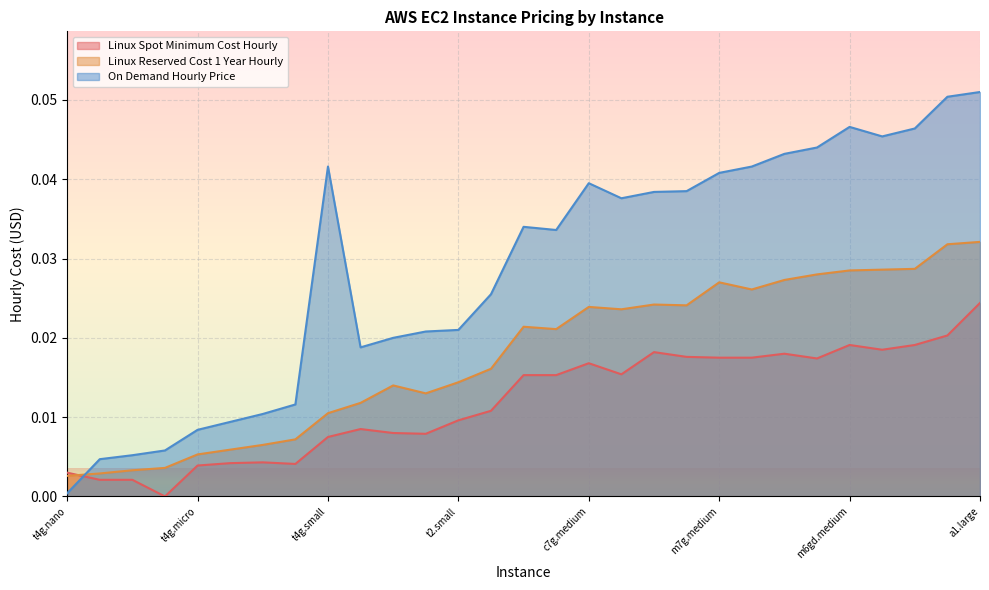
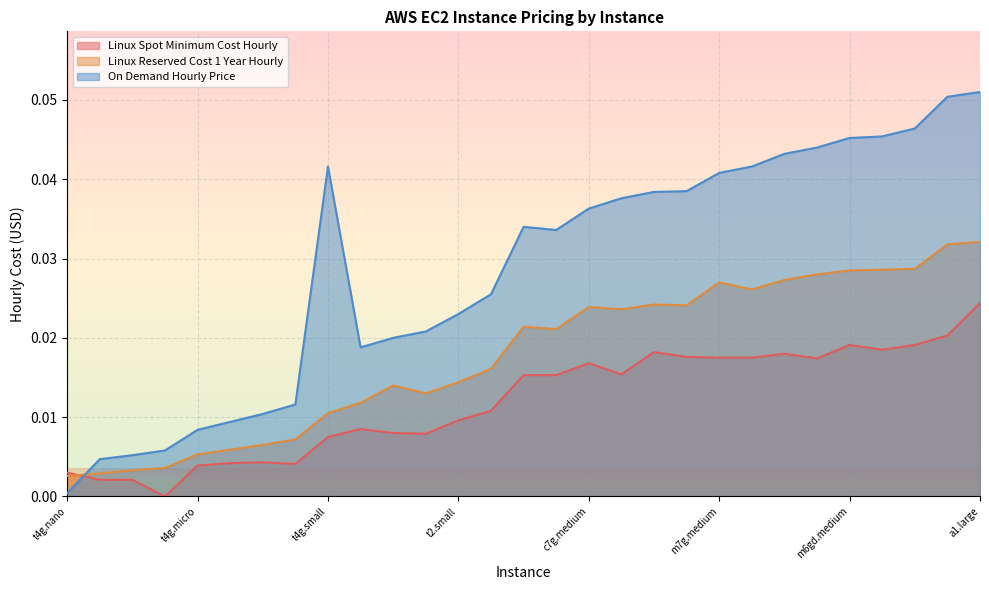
  {
    "On Demand Hourly Price": {
      "t4g.nano": 0.000,
      "t4g.micro": 0.008,
      "t4g.small": 0.042,
-     "t2.small": 0.021,
-     "c7g.medium": 0.040,
+     "t2.small": 0.023,
+     "c7g.medium": 0.036,
      "m7g.medium": 0.041,
-     "m6gd.medium": 0.047,
+     "m6gd.medium": 0.045,
      "a1.large": 0.051
    }
  }
